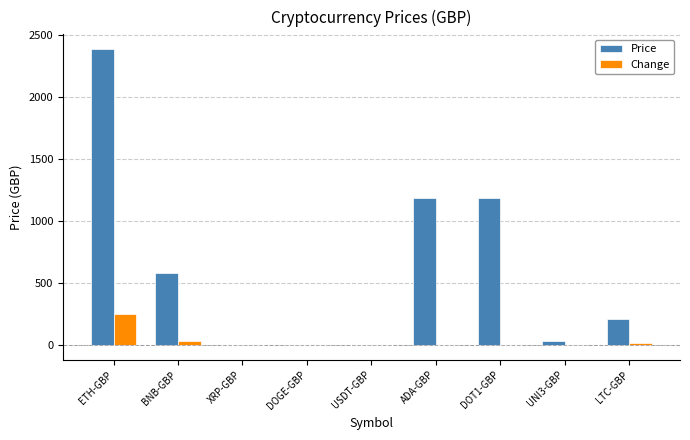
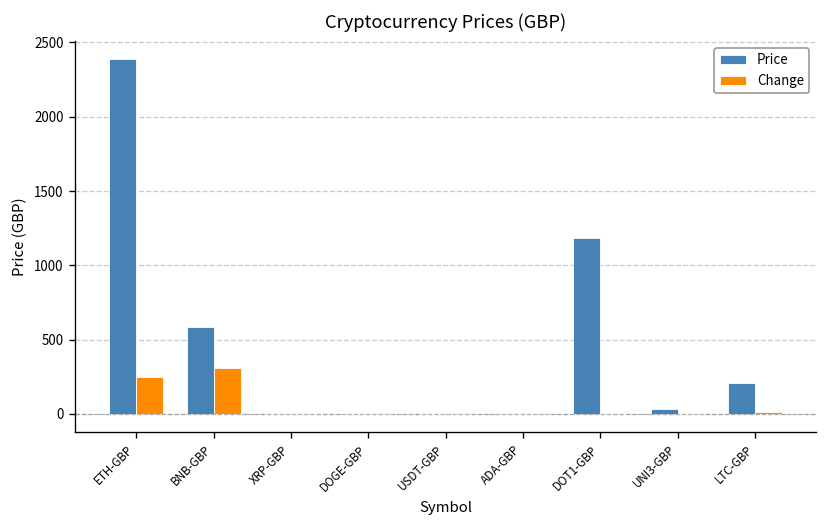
  {
    "Price": {
      "ETH-GBP": 2390,
      "BNB-GBP": 580,
-     "ADA-GBP": 1180,
+     "ADA-GBP": 0,
      "DOT1-GBP": 1190,
      "UNI3-GBP": 30,
      "LTC-GBP": 210
    },
    "Change": {
      "ETH-GBP": 250,
-     "BNB-GBP": 40
+     "BNB-GBP": 310
    }
  }
